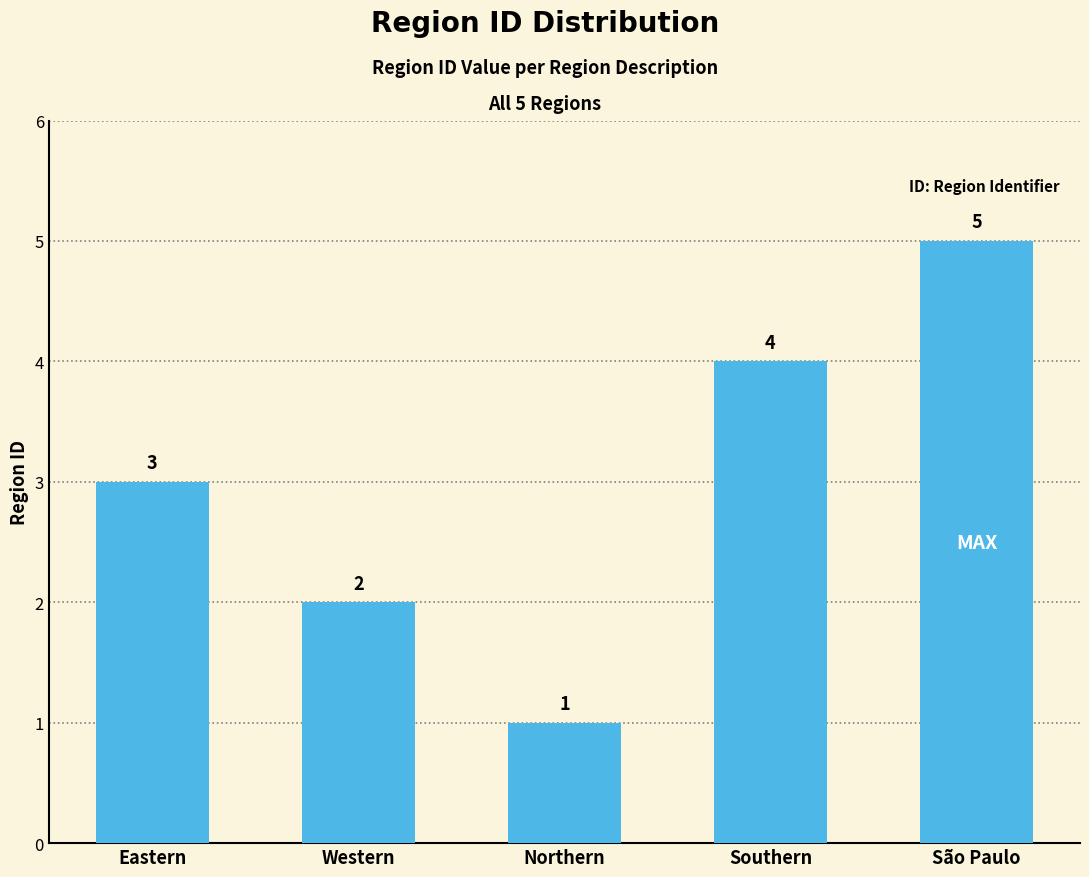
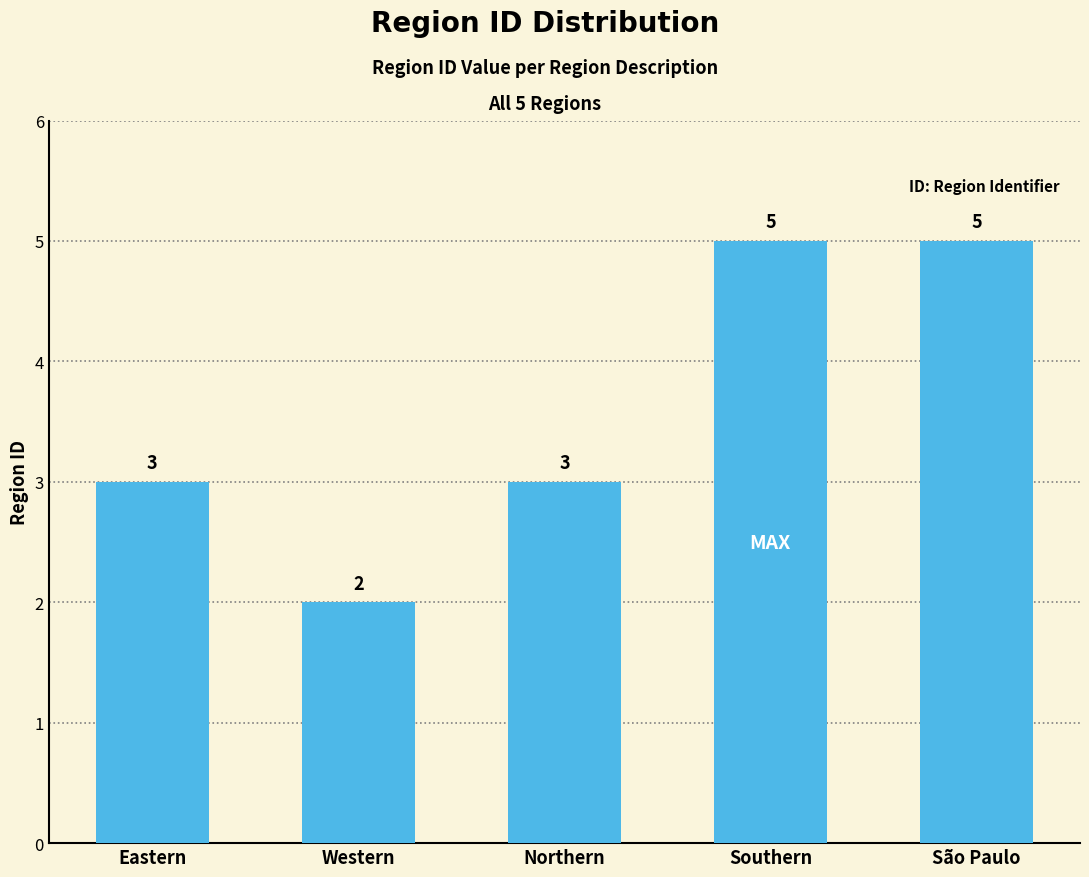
  {
    "Eastern": 3,
    "Western": 2,
-   "Northern": 1,
-   "Southern": 4,
+   "Northern": 3,
+   "Southern": 5,
    "São Paulo": 5
  }
